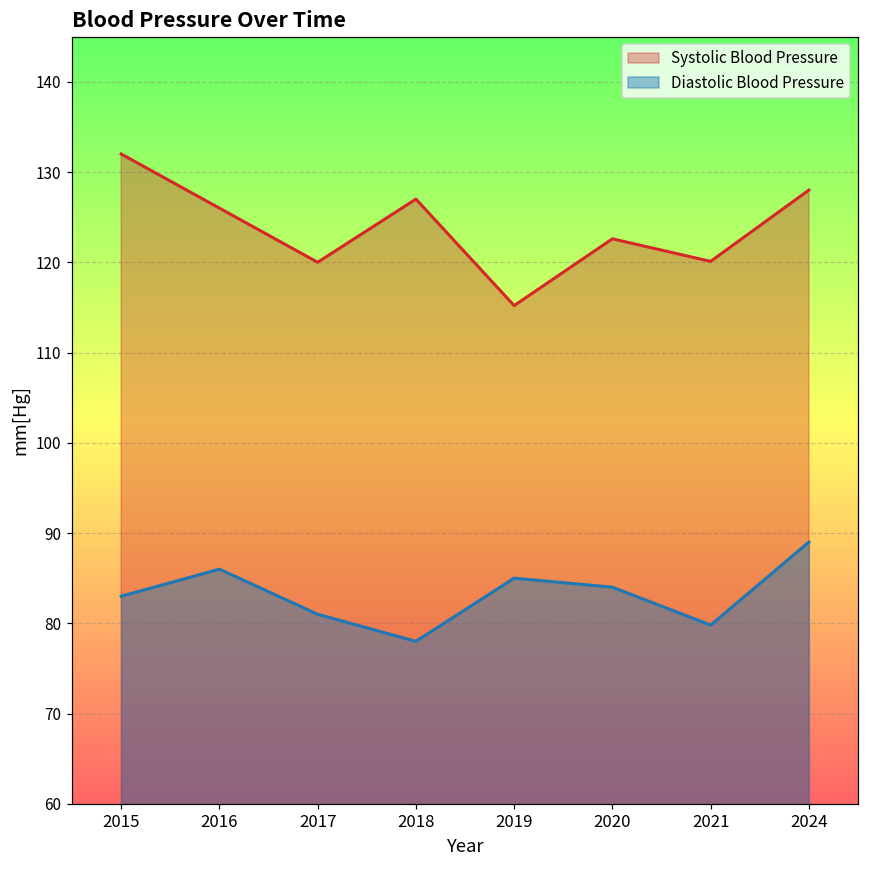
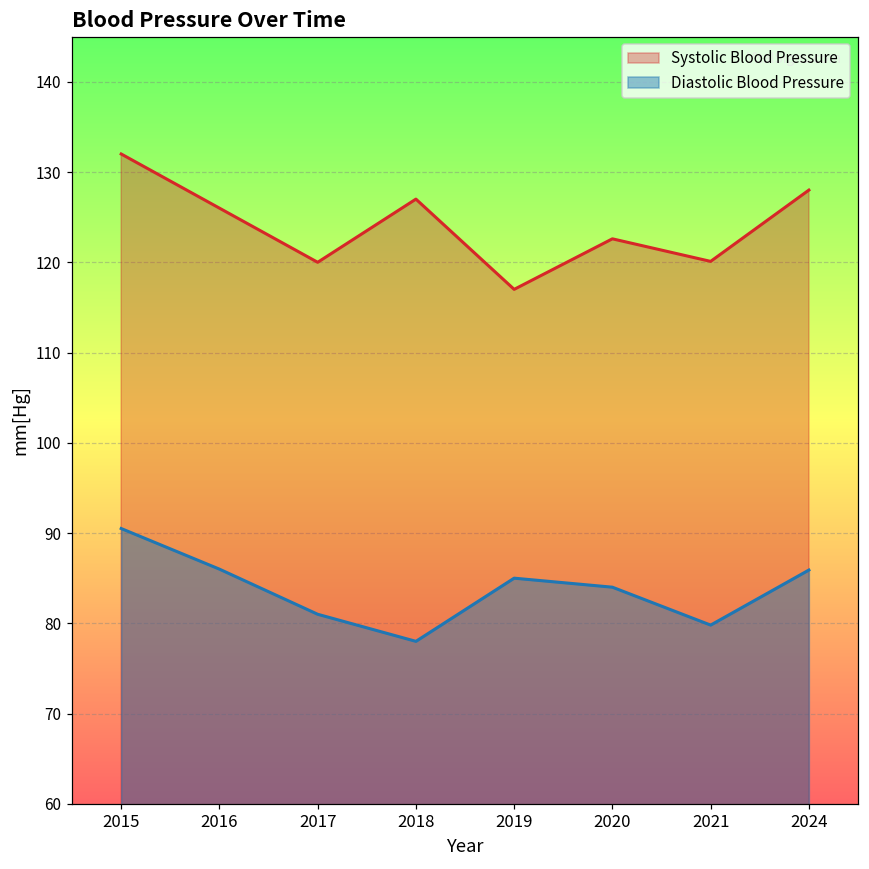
  {
    "Systolic Blood Pressure": {
      "2015": 132,
      "2016": 126,
      "2017": 120,
      "2018": 127,
-     "2019": 115,
+     "2019": 117,
      "2020": 123,
      "2021": 120,
      "2024": 128
    },
    "Diastolic Blood Pressure": {
-     "2015": 83,
+     "2015": 91,
      "2016": 86,
      "2017": 81,
      "2018": 78,
      "2019": 85,
      "2020": 84,
      "2021": 80,
-     "2024": 89
+     "2024": 86
    }
  }
